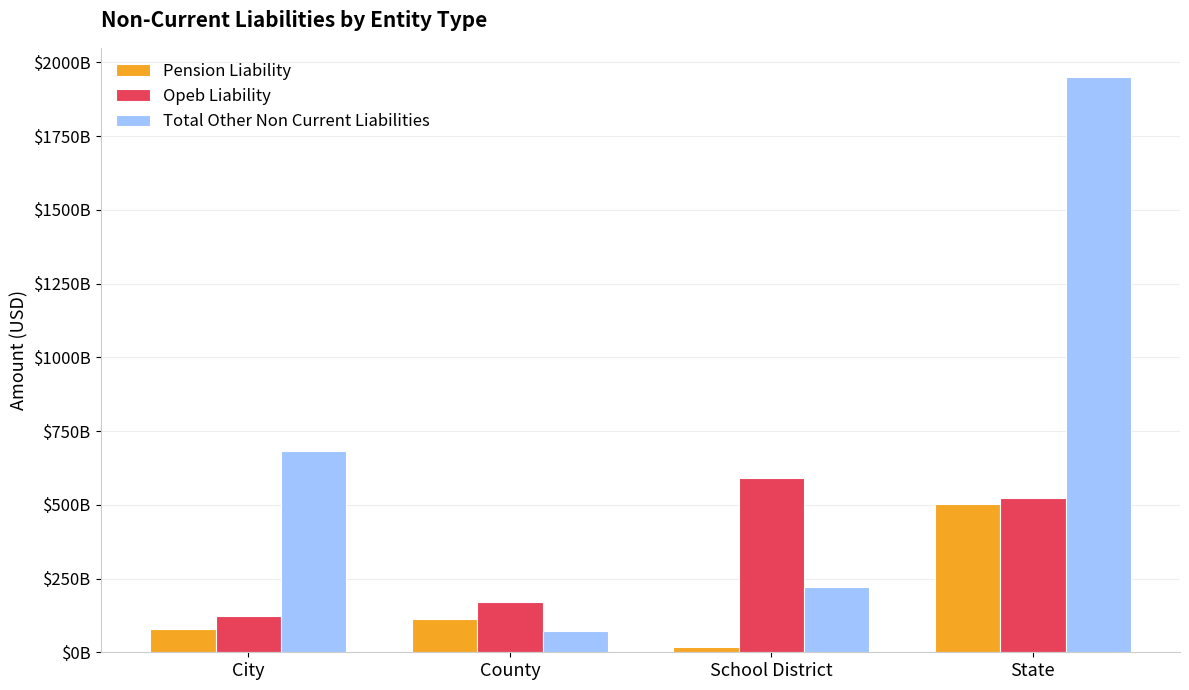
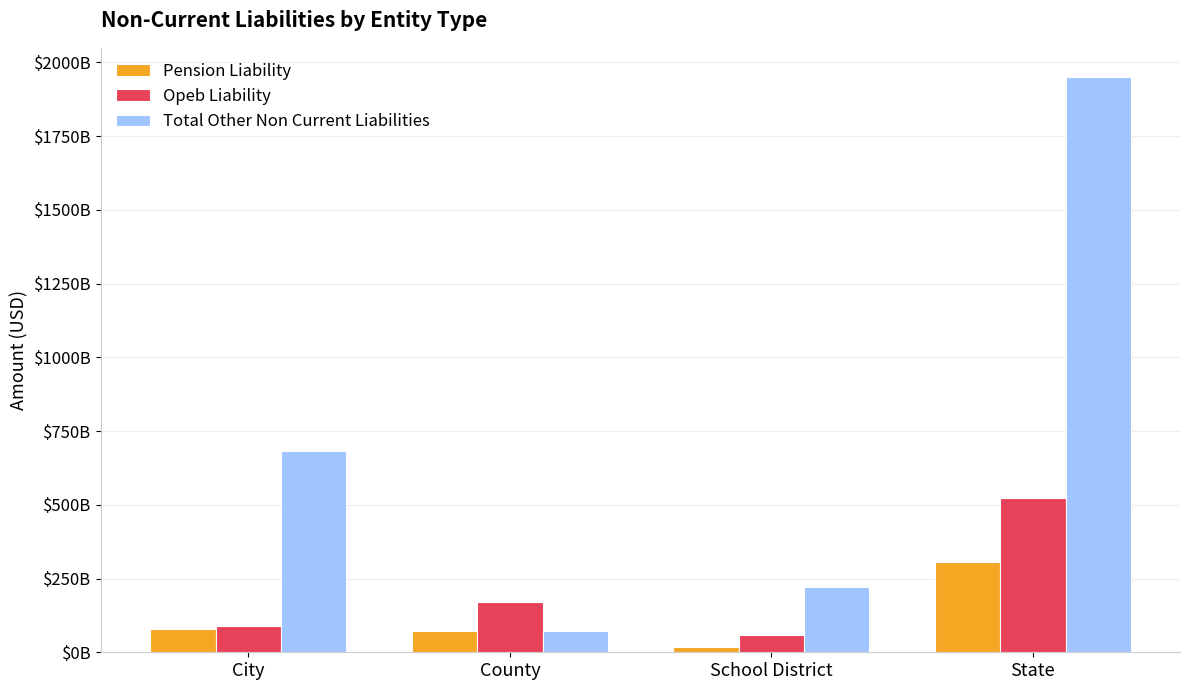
  {
    "Pension Liability": {
      "City": "$80000000000",
-     "County": "$110000000000",
+     "County": "$70000000000",
      "School District": "$20000000000",
-     "State": "$500000000000"
+     "State": "$310000000000"
    },
    "Opeb Liability": {
-     "City": "$120000000000",
+     "City": "$90000000000",
      "County": "$170000000000",
-     "School District": "$590000000000",
+     "School District": "$60000000000",
      "State": "$520000000000"
    },
    "Total Other Non Current Liabilities": {
      "City": "$680000000000",
      "County": "$70000000000",
      "School District": "$220000000000",
      "State": "$1950000000000"
    }
  }
